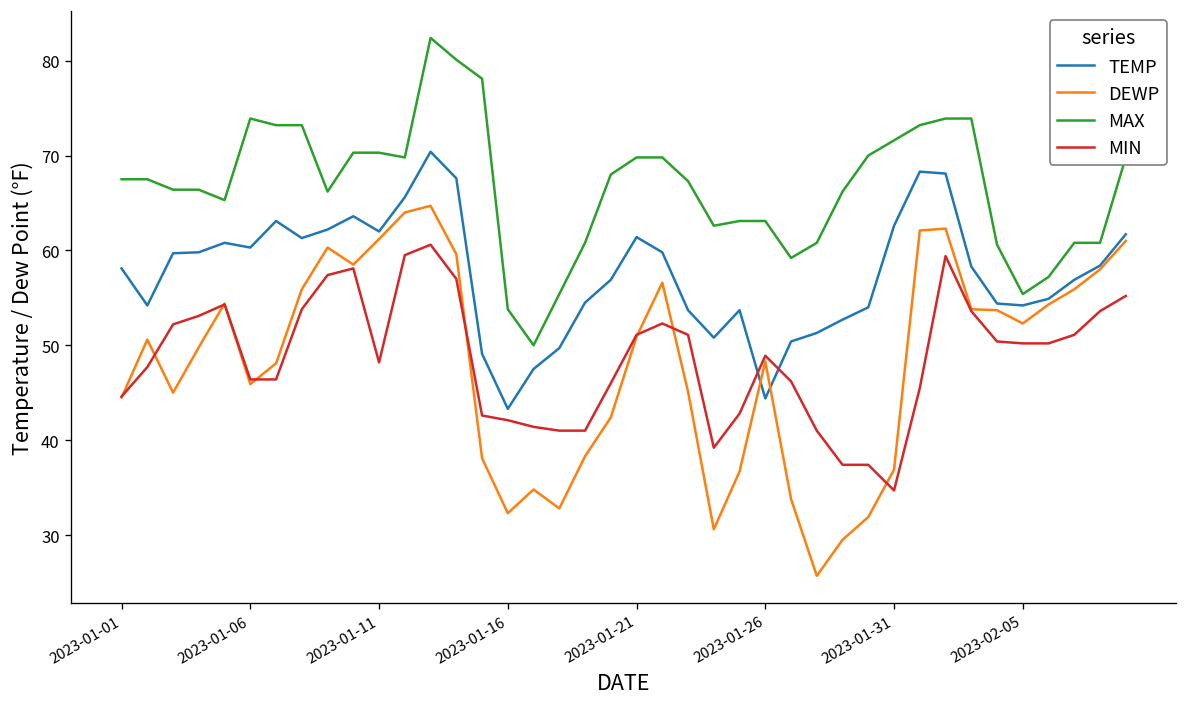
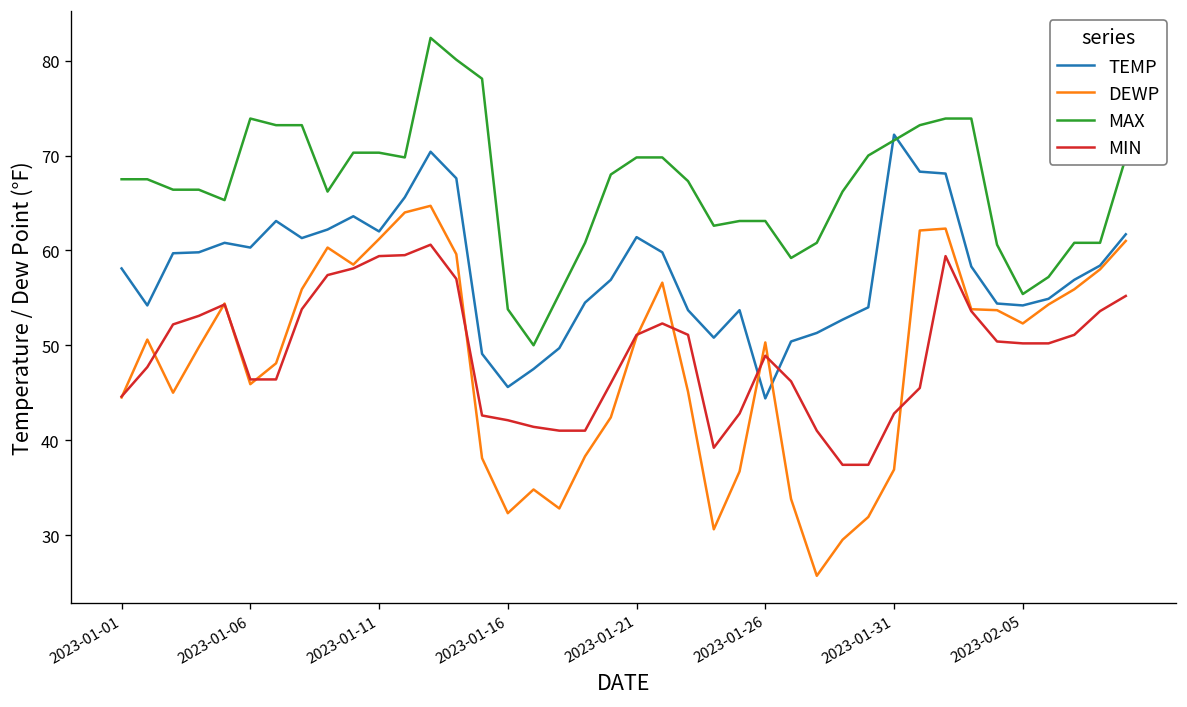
  {
    "TEMP": {
      "2023-01-01": 58,
      "2023-01-06": 60,
      "2023-01-11": 62,
-     "2023-01-16": 43,
+     "2023-01-16": 46,
      "2023-01-21": 61,
      "2023-01-26": 44,
-     "2023-01-31": 63,
+     "2023-01-31": 72,
      "2023-02-05": 54
    },
    "DEWP": {
      "2023-01-06": 46,
      "2023-01-11": 61,
      "2023-01-16": 32,
-     "2023-01-26": 48,
+     "2023-01-26": 50,
      "2023-01-31": 37,
      "2023-02-05": 52
    },
    "MAX": {
      "2023-01-01": 68,
      "2023-01-06": 74,
      "2023-01-11": 70,
      "2023-01-16": 54,
      "2023-01-21": 70,
      "2023-01-26": 63,
      "2023-01-31": 72,
      "2023-02-05": 55
    },
    "MIN": {
      "2023-01-06": 46,
-     "2023-01-11": 48,
+     "2023-01-11": 59,
      "2023-01-16": 42,
      "2023-01-26": 49,
-     "2023-01-31": 35,
+     "2023-01-31": 43,
      "2023-02-05": 50
    }
  }
